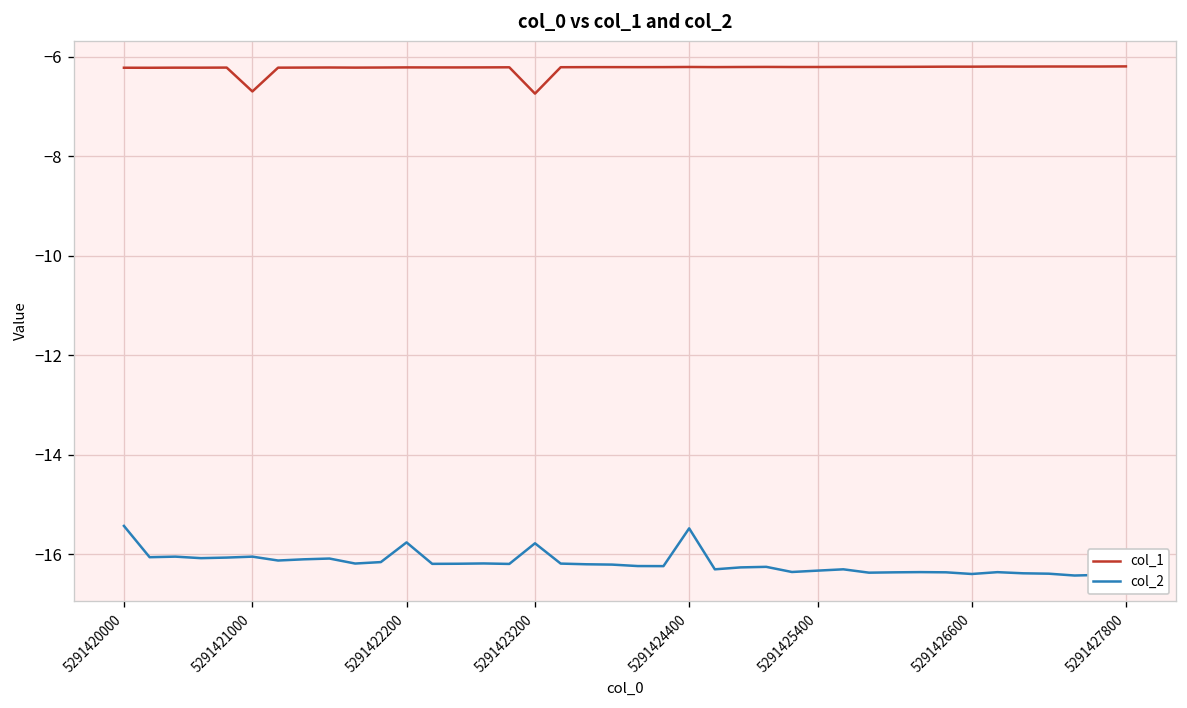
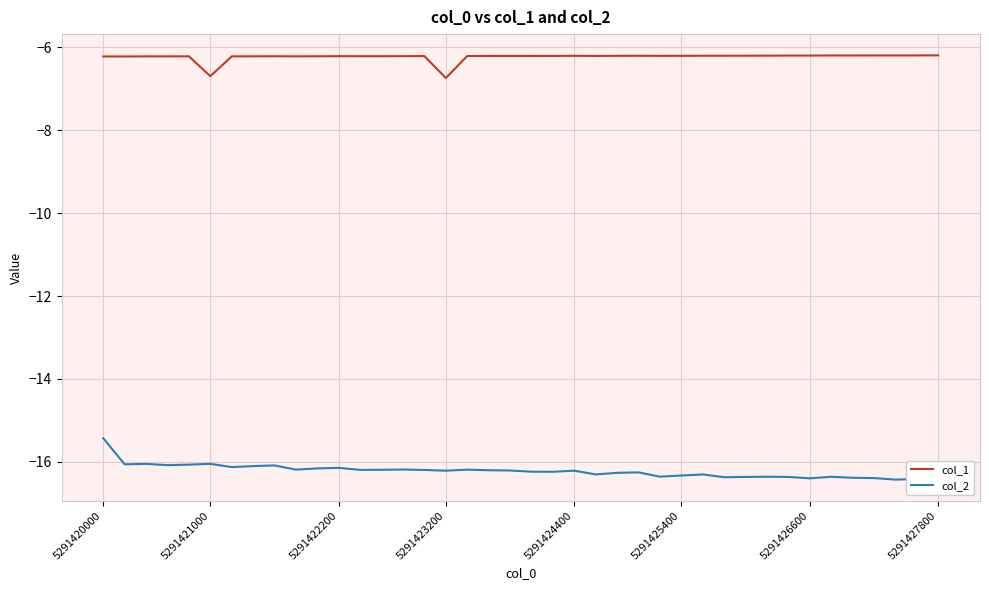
  {
    "col_1": {
      "5291420000": -6.2,
      "5291421000": -6.7,
      "5291422200": -6.2,
      "5291423200": -6.7,
      "5291424400": -6.2,
      "5291425400": -6.2,
      "5291426600": -6.2,
      "5291427800": -6.2
    },
    "col_2": {
      "5291420000": -15.4,
      "5291421000": -16.1,
-     "5291422200": -15.8,
-     "5291423200": -15.8,
-     "5291424400": -15.5,
+     "5291422200": -16.1,
+     "5291423200": -16.2,
+     "5291424400": -16.2,
      "5291425400": -16.3,
      "5291426600": -16.4
    }
  }
